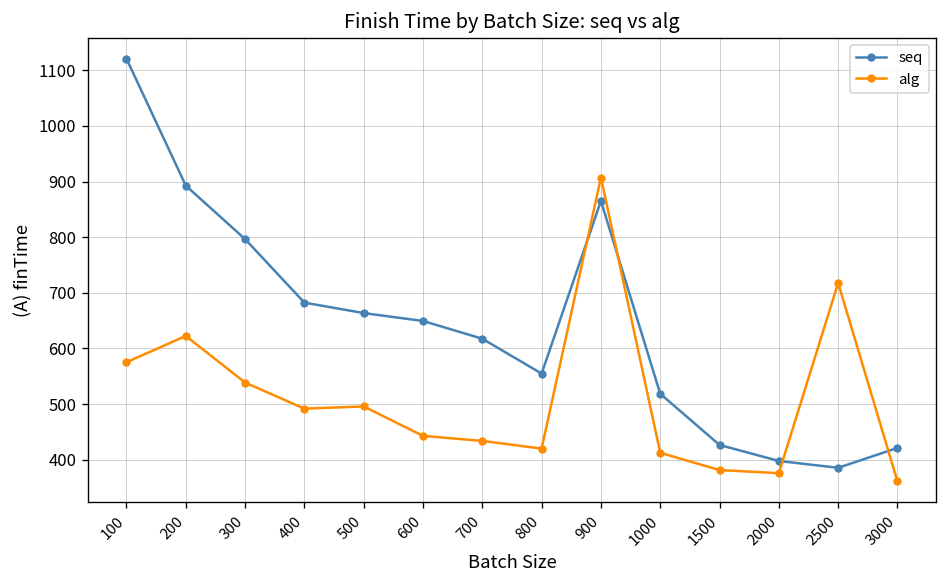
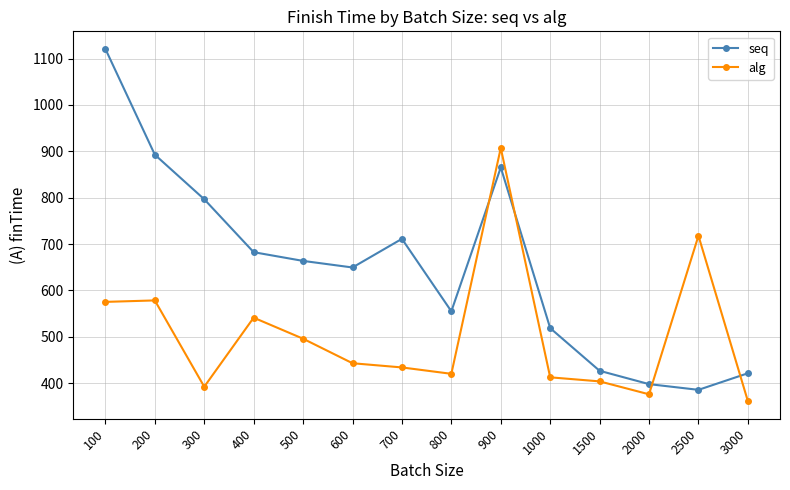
  {
    "seq": {
      "100": 1120,
      "200": 890,
      "300": 800,
      "400": 680,
      "500": 660,
      "600": 650,
-     "700": 620,
+     "700": 710,
      "800": 550,
      "900": 870,
      "1000": 520,
      "1500": 430,
      "2000": 400,
      "2500": 390,
      "3000": 420
    },
    "alg": {
      "100": 580,
-     "200": 620,
-     "300": 540,
-     "400": 490,
+     "200": 580,
+     "300": 390,
+     "400": 540,
      "500": 500,
      "600": 440,
      "700": 430,
      "800": 420,
      "900": 910,
      "1000": 410,
-     "1500": 380,
+     "1500": 400,
      "2000": 380,
      "2500": 720,
      "3000": 360
    }
  }
